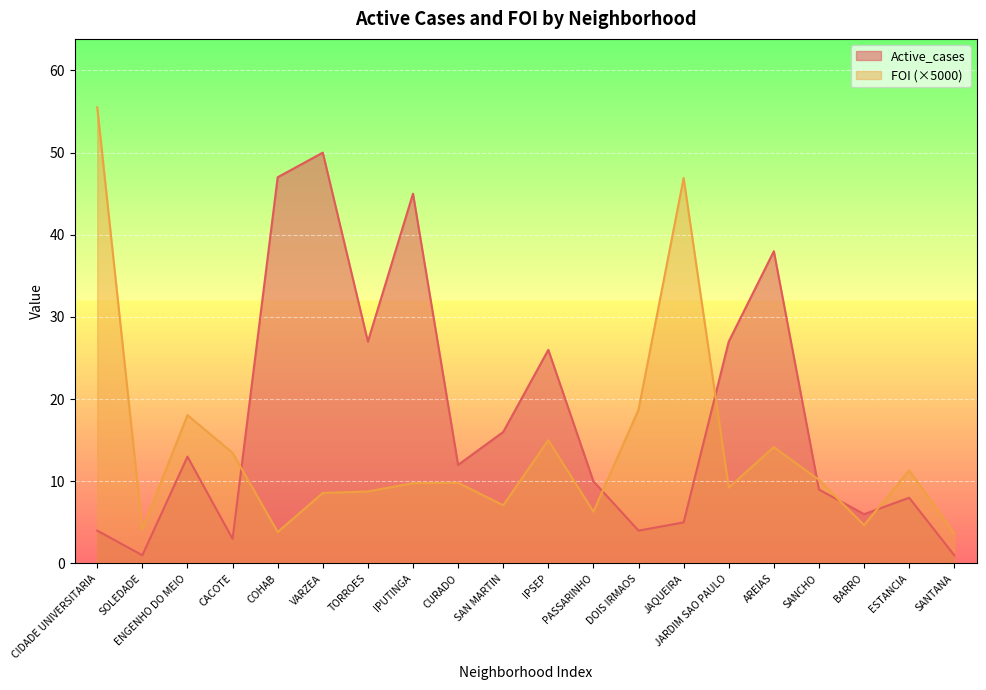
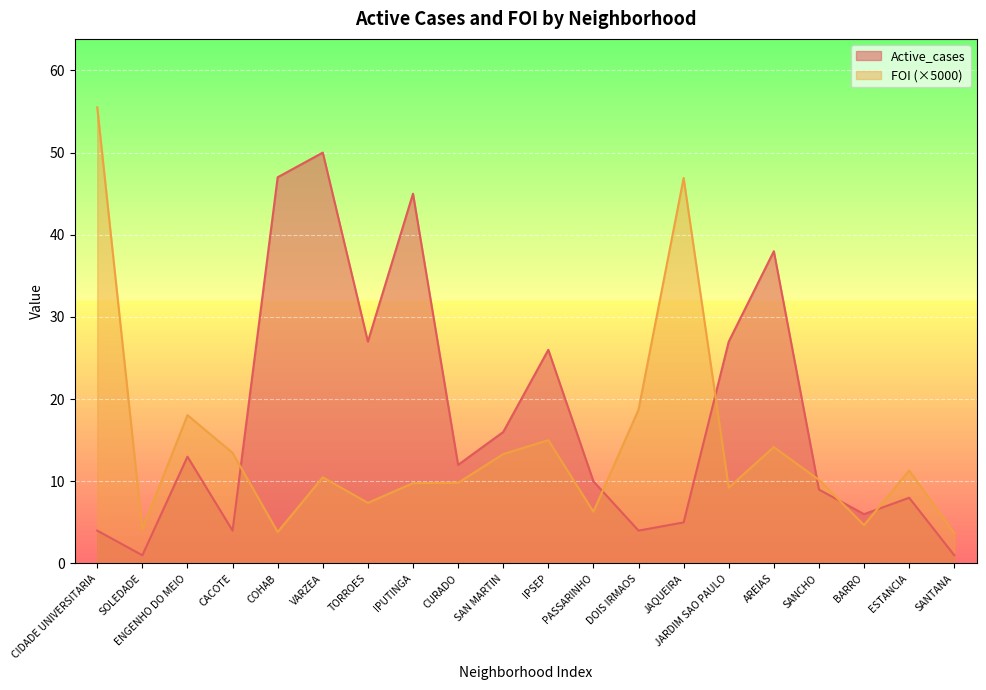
  {
    "Active_cases": {
      "CIDADE UNIVERSITARIA": 4,
      "SOLEDADE": 1,
      "ENGENHO DO MEIO": 13,
-     "CACOTE": 3,
+     "CACOTE": 4,
      "COHAB": 47,
      "VARZEA": 50,
      "TORROES": 27,
      "IPUTINGA": 45,
      "CURADO": 12,
      "SAN MARTIN": 16,
      "IPSEP": 26,
      "PASSARINHO": 10,
      "DOIS IRMAOS": 4,
      "JAQUEIRA": 5,
      "JARDIM SAO PAULO": 27,
      "AREIAS": 38,
      "SANCHO": 9,
      "BARRO": 6,
      "ESTANCIA": 8,
      "SANTANA": 1
    },
    "FOI (×5000)": {
      "CIDADE UNIVERSITARIA": 56,
      "SOLEDADE": 4,
      "ENGENHO DO MEIO": 18,
      "CACOTE": 13,
      "COHAB": 4,
-     "VARZEA": 9,
-     "TORROES": 9,
+     "VARZEA": 10,
+     "TORROES": 7,
      "IPUTINGA": 10,
      "CURADO": 10,
-     "SAN MARTIN": 7,
+     "SAN MARTIN": 13,
      "IPSEP": 15,
      "PASSARINHO": 6,
      "DOIS IRMAOS": 19,
      "JAQUEIRA": 47,
      "JARDIM SAO PAULO": 9,
      "AREIAS": 14,
      "SANCHO": 10,
      "BARRO": 5,
      "ESTANCIA": 11,
      "SANTANA": 4
    }
  }
